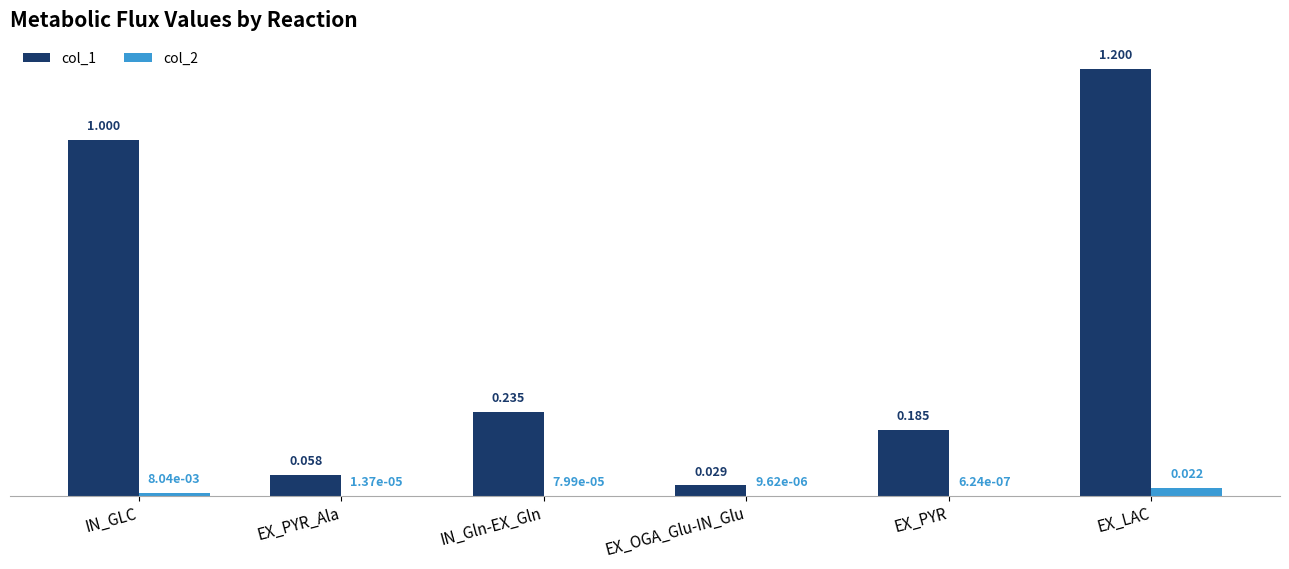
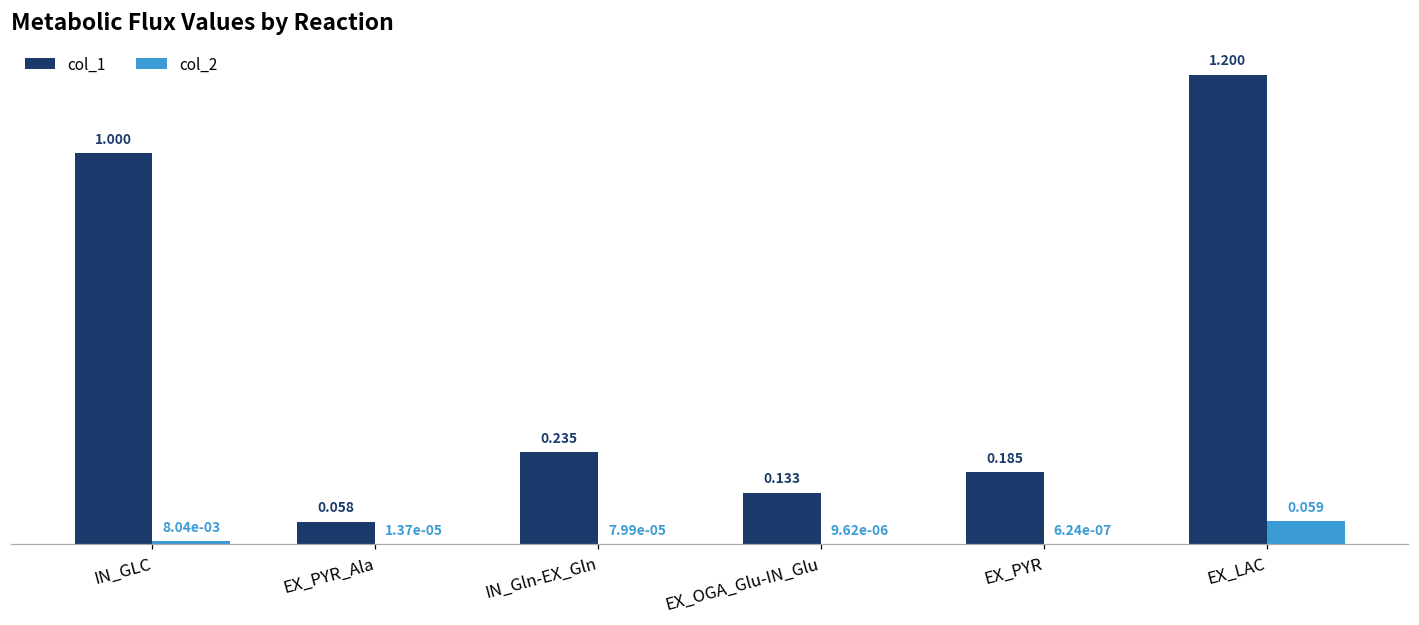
  {
    "col_1": {
      "IN_GLC": "1.000",
      "EX_PYR_Ala": "0.058",
      "IN_Gln-EX_Gln": "0.235",
-     "EX_OGA_Glu-IN_Glu": "0.029",
+     "EX_OGA_Glu-IN_Glu": "0.133",
      "EX_PYR": "0.185",
      "EX_LAC": "1.200"
    },
    "col_2": {
      "IN_GLC": "8.04e-03",
      "EX_PYR_Ala": "1.37e-05",
      "IN_Gln-EX_Gln": "7.99e-05",
      "EX_OGA_Glu-IN_Glu": "9.62e-06",
      "EX_PYR": "6.24e-07",
-     "EX_LAC": "0.022"
+     "EX_LAC": "0.059"
    }
  }
